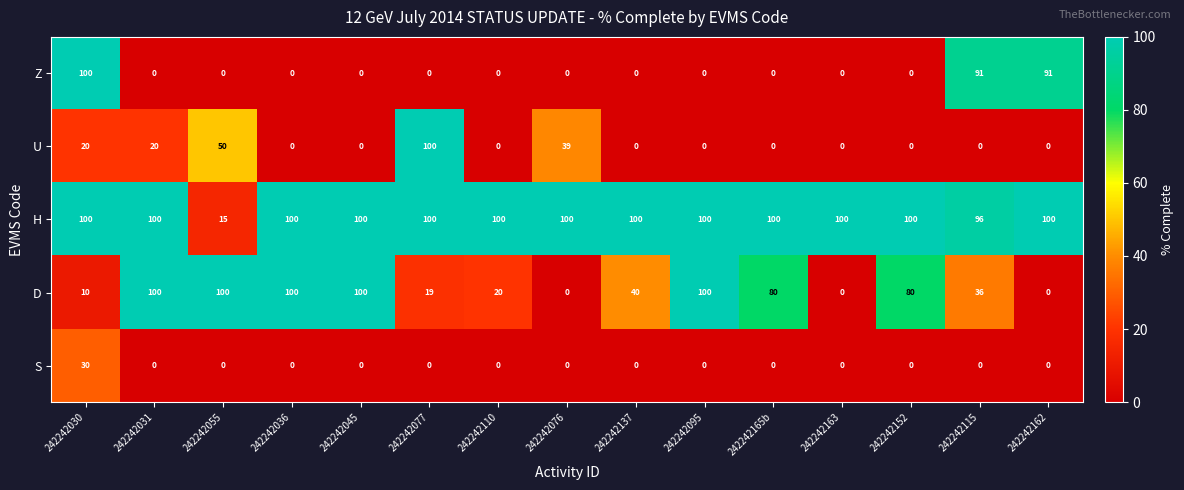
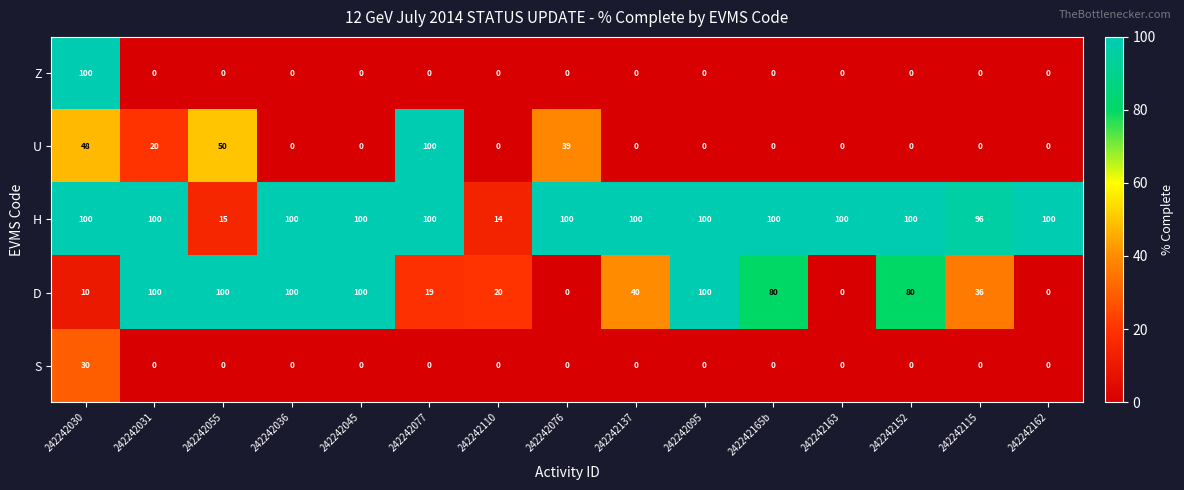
  {
    "Z": {
      "242242030": 100,
      "242242031": 0,
      "242242055": 0,
      "242242036": 0,
      "242242045": 0,
      "242242077": 0,
      "242242110": 0,
      "242242076": 0,
      "242242137": 0,
      "242242095": 0,
      "242242165b": 0,
      "242242163": 0,
      "242242152": 0,
-     "242242115": 91,
-     "242242162": 91
+     "242242115": 0,
+     "242242162": 0
    },
    "U": {
-     "242242030": 20,
+     "242242030": 48,
      "242242031": 20,
      "242242055": 50,
      "242242036": 0,
      "242242045": 0,
      "242242077": 100,
      "242242110": 0,
      "242242076": 39,
      "242242137": 0,
      "242242095": 0,
      "242242165b": 0,
      "242242163": 0,
      "242242152": 0,
      "242242115": 0,
      "242242162": 0
    },
    "H": {
      "242242030": 100,
      "242242031": 100,
      "242242055": 15,
      "242242036": 100,
      "242242045": 100,
      "242242077": 100,
-     "242242110": 100,
+     "242242110": 14,
      "242242076": 100,
      "242242137": 100,
      "242242095": 100,
      "242242165b": 100,
      "242242163": 100,
      "242242152": 100,
      "242242115": 96,
      "242242162": 100
    },
    "D": {
      "242242030": 10,
      "242242031": 100,
      "242242055": 100,
      "242242036": 100,
      "242242045": 100,
      "242242077": 19,
      "242242110": 20,
      "242242076": 0,
      "242242137": 40,
      "242242095": 100,
      "242242165b": 80,
      "242242163": 0,
      "242242152": 80,
      "242242115": 36,
      "242242162": 0
    },
    "S": {
      "242242030": 30,
      "242242031": 0,
      "242242055": 0,
      "242242036": 0,
      "242242045": 0,
      "242242077": 0,
      "242242110": 0,
      "242242076": 0,
      "242242137": 0,
      "242242095": 0,
      "242242165b": 0,
      "242242163": 0,
      "242242152": 0,
      "242242115": 0,
      "242242162": 0
    }
  }
